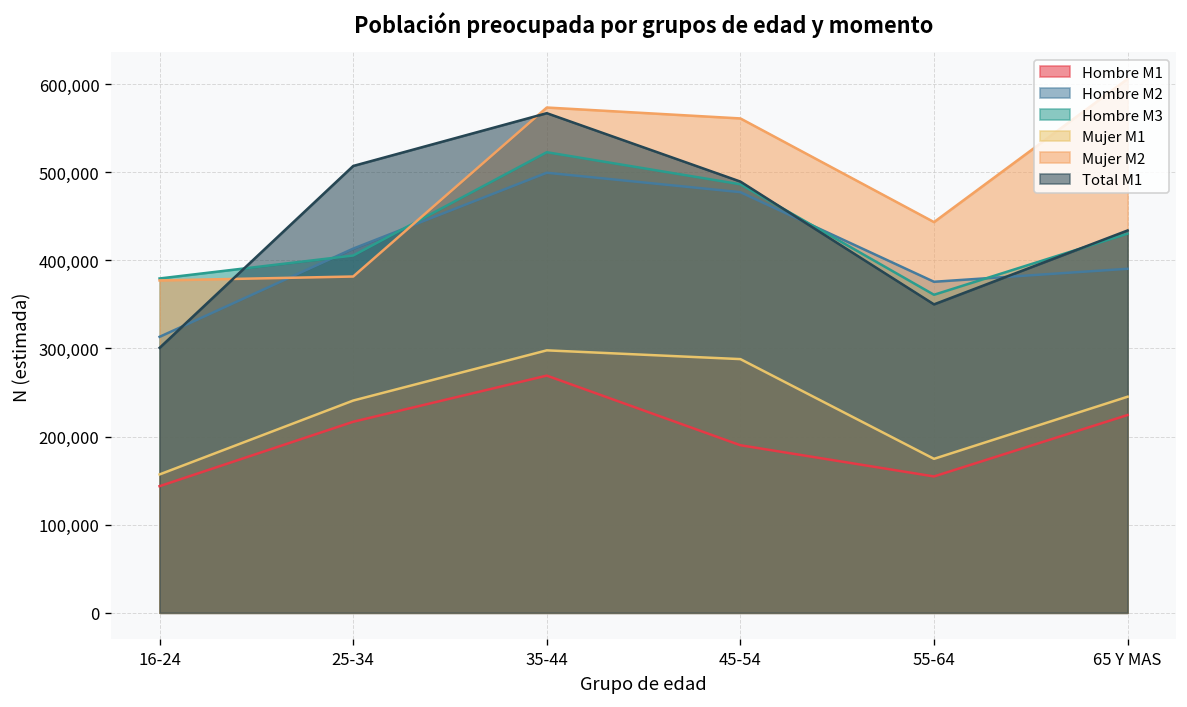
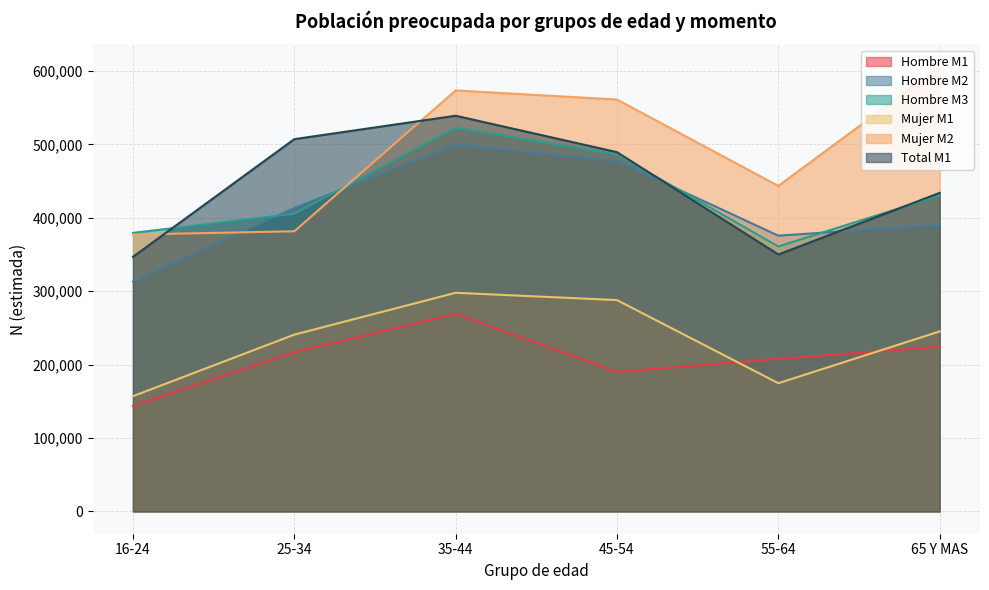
  {
    "Hombre M1": {
      "16-24": "140,000",
      "25-34": "220,000",
      "35-44": "270,000",
      "45-54": "190,000",
-     "55-64": "150,000",
+     "55-64": "210,000",
      "65 Y MAS": "220,000"
    },
    "Total M1": {
-     "16-24": "300,000",
+     "16-24": "350,000",
      "25-34": "510,000",
-     "35-44": "570,000",
+     "35-44": "540,000",
      "55-64": "350,000",
      "65 Y MAS": "430,000"
    }
  }
